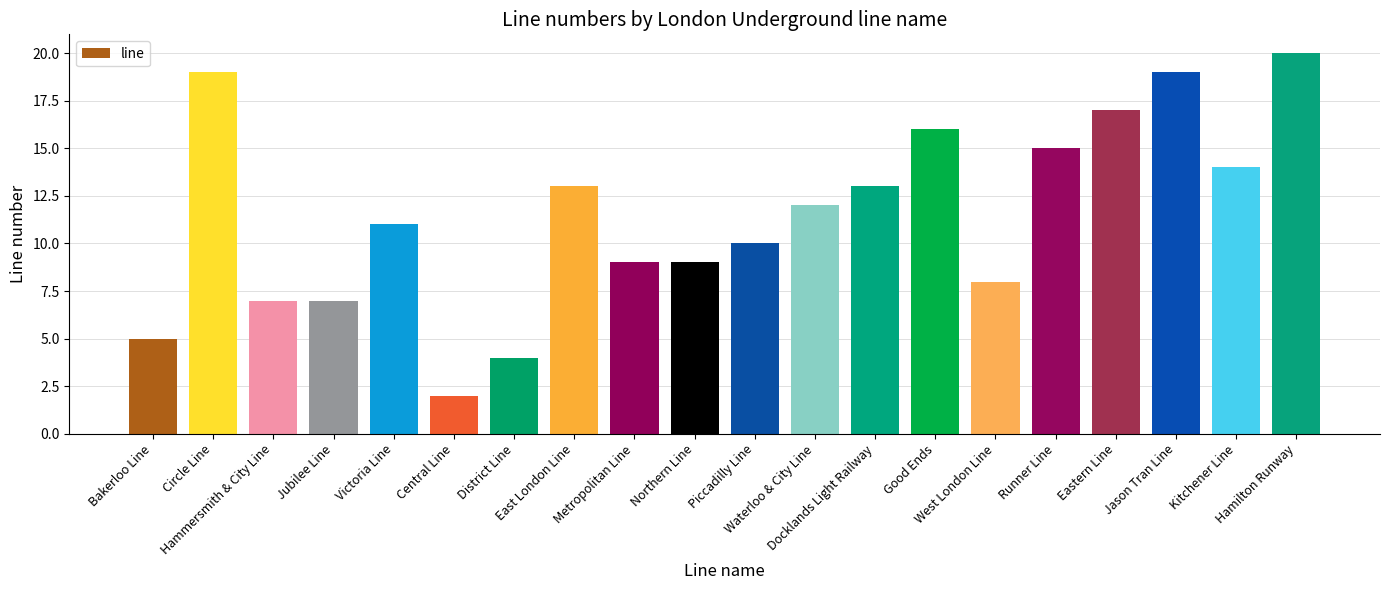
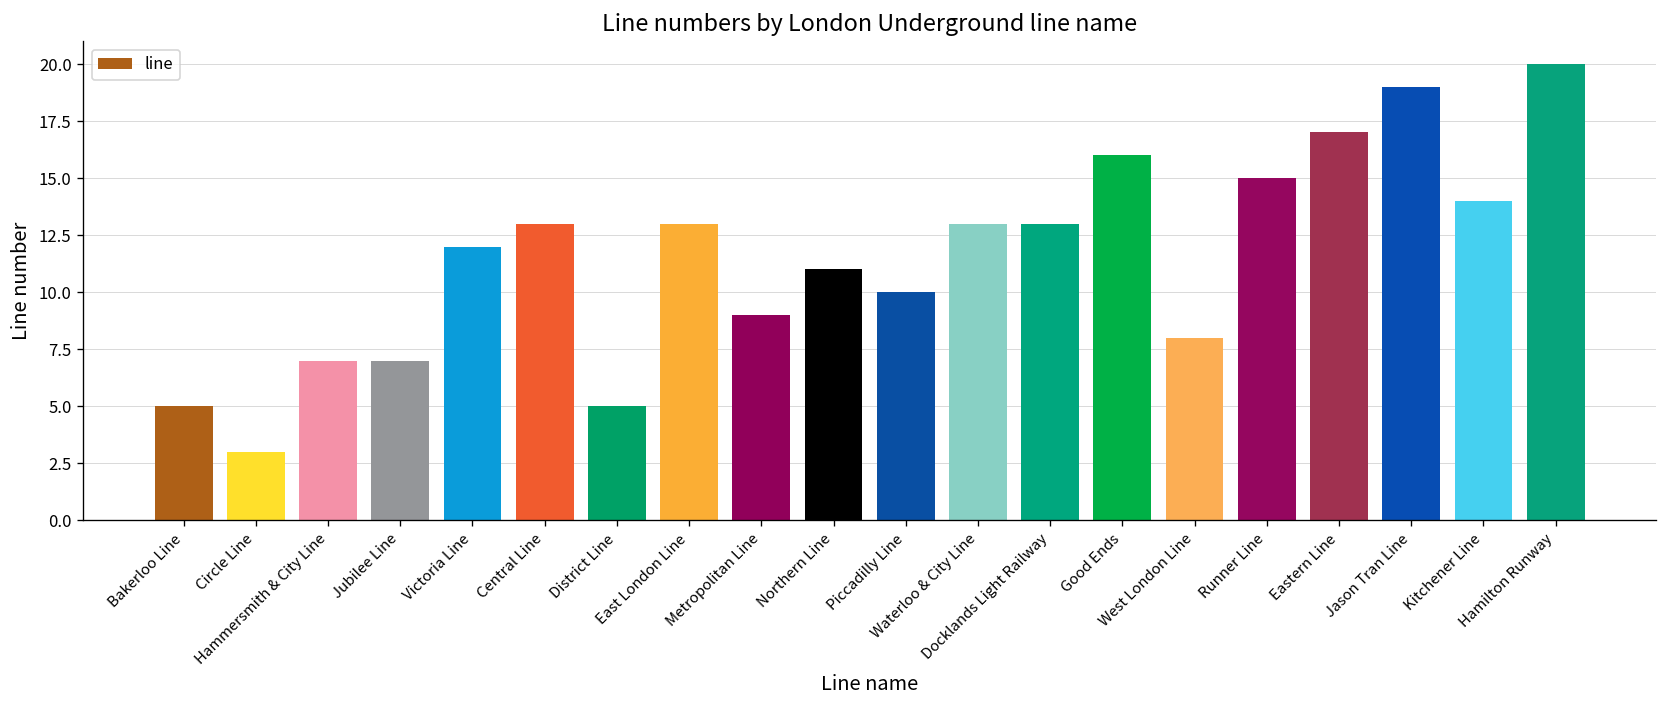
  {
    "Bakerloo Line": 5,
-   "Circle Line": 19,
+   "Circle Line": 3,
    "Hammersmith & City Line": 7,
    "Jubilee Line": 7,
-   "Victoria Line": 11,
-   "Central Line": 2,
-   "District Line": 4,
+   "Victoria Line": 12,
+   "Central Line": 13,
+   "District Line": 5,
    "East London Line": 13,
    "Metropolitan Line": 9,
-   "Northern Line": 9,
+   "Northern Line": 11,
    "Piccadilly Line": 10,
-   "Waterloo & City Line": 12,
+   "Waterloo & City Line": 13,
    "Docklands Light Railway": 13,
    "Good Ends": 16,
    "West London Line": 8,
    "Runner Line": 15,
    "Eastern Line": 17,
    "Jason Tran Line": 19,
    "Kitchener Line": 14,
    "Hamilton Runway": 20
  }
